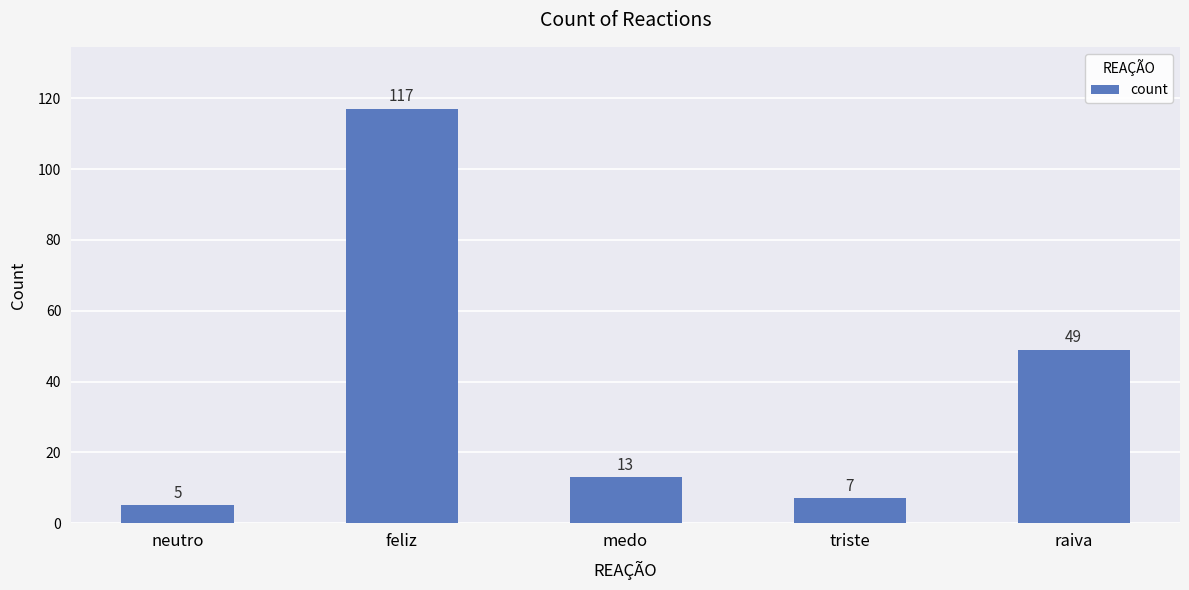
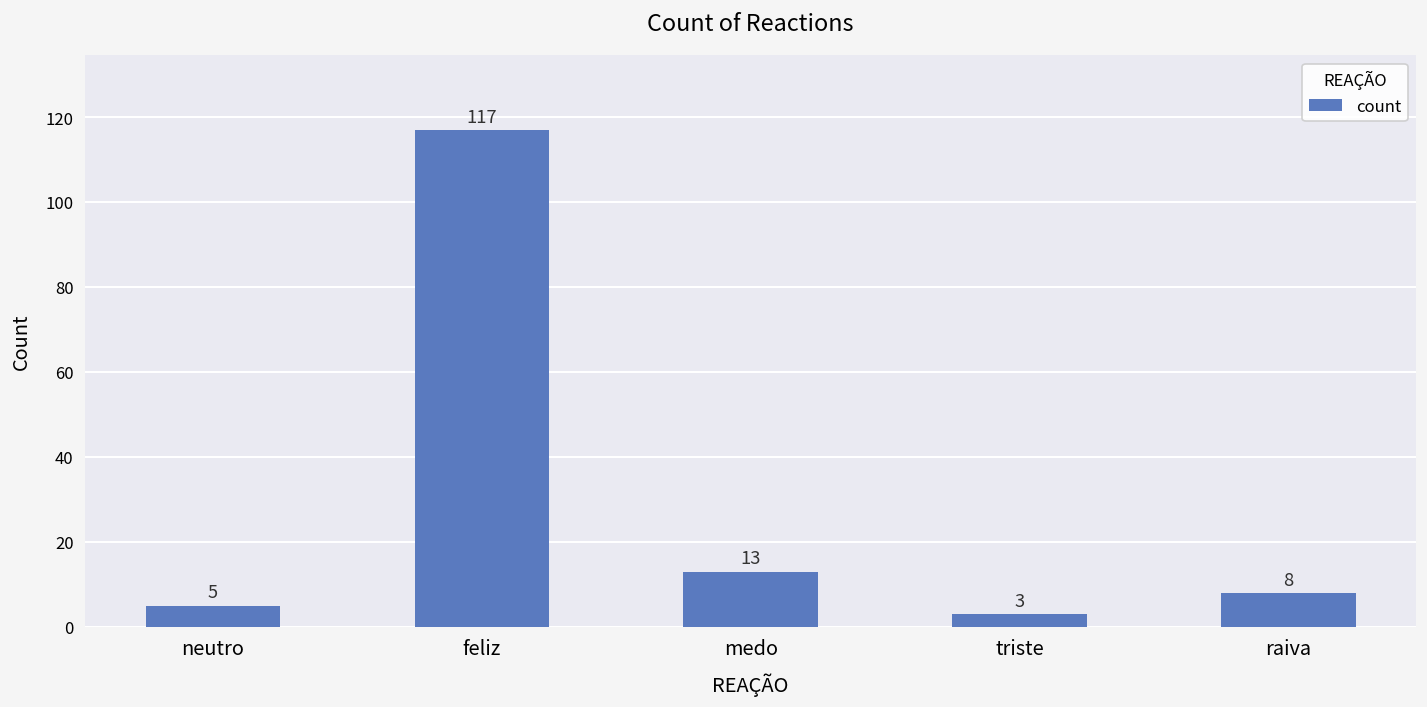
  {
    "neutro": 5,
    "feliz": 117,
    "medo": 13,
-   "triste": 7,
-   "raiva": 49
+   "triste": 3,
+   "raiva": 8
  }
